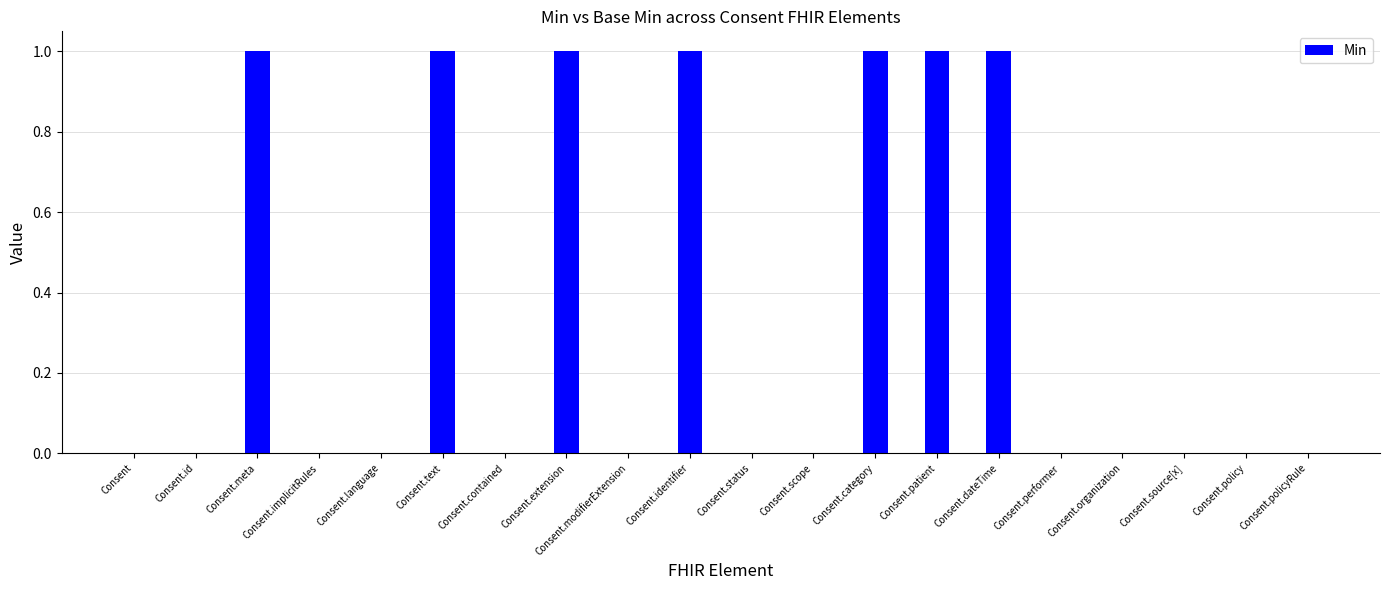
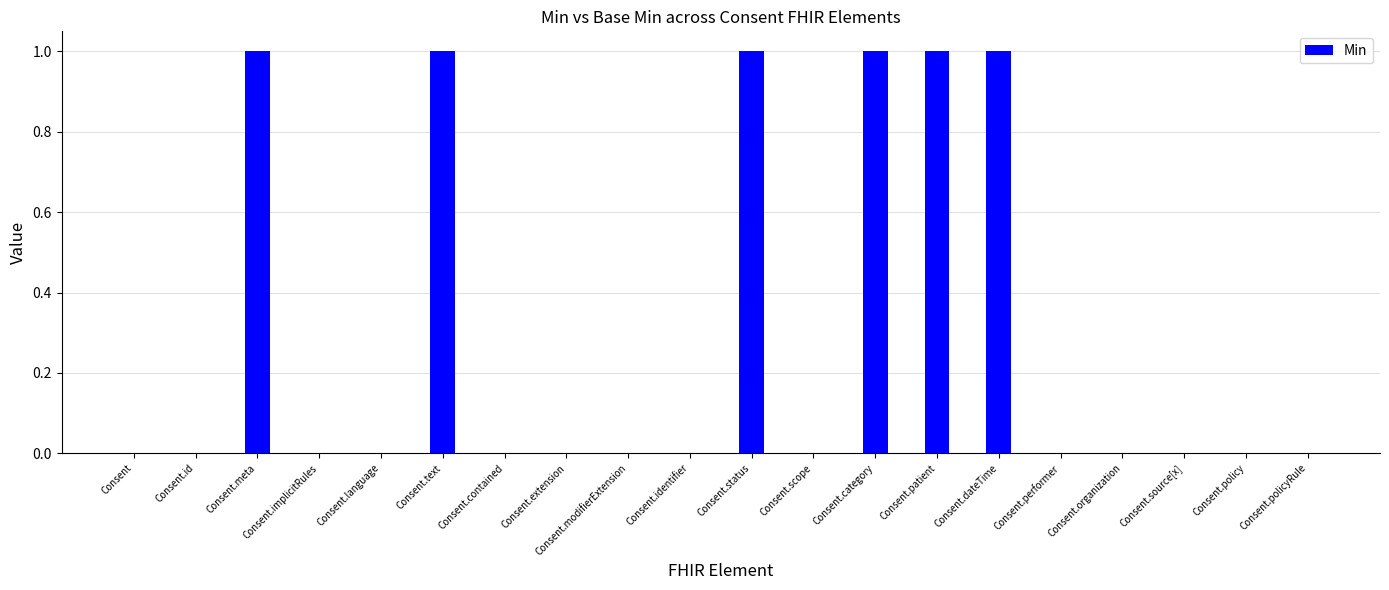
  {
    "Consent": 0,
    "Consent.id": 0,
    "Consent.meta": 1,
    "Consent.implicitRules": 0,
    "Consent.language": 0,
    "Consent.text": 1,
    "Consent.contained": 0,
-   "Consent.extension": 1,
+   "Consent.extension": 0,
    "Consent.modifierExtension": 0,
-   "Consent.identifier": 1,
-   "Consent.status": 0,
+   "Consent.identifier": 0,
+   "Consent.status": 1,
    "Consent.scope": 0,
    "Consent.category": 1,
    "Consent.patient": 1,
    "Consent.dateTime": 1,
    "Consent.performer": 0,
    "Consent.organization": 0,
    "Consent.source[x]": 0,
    "Consent.policy": 0,
    "Consent.policyRule": 0
  }
